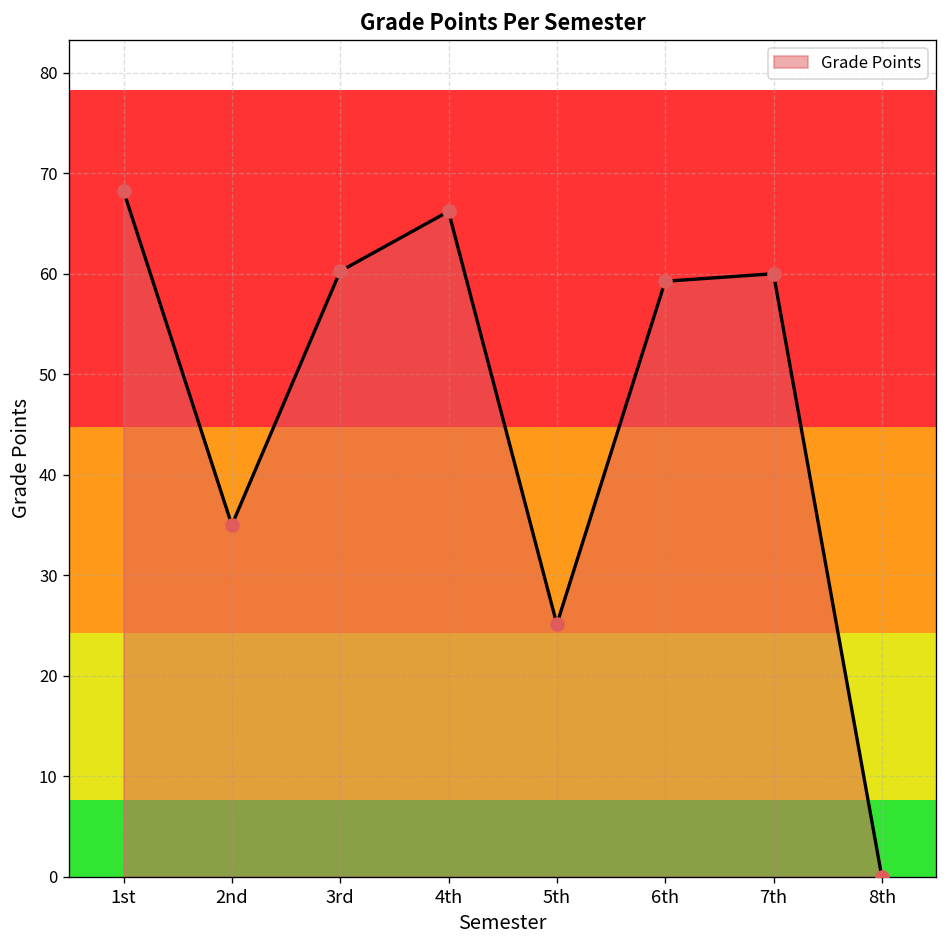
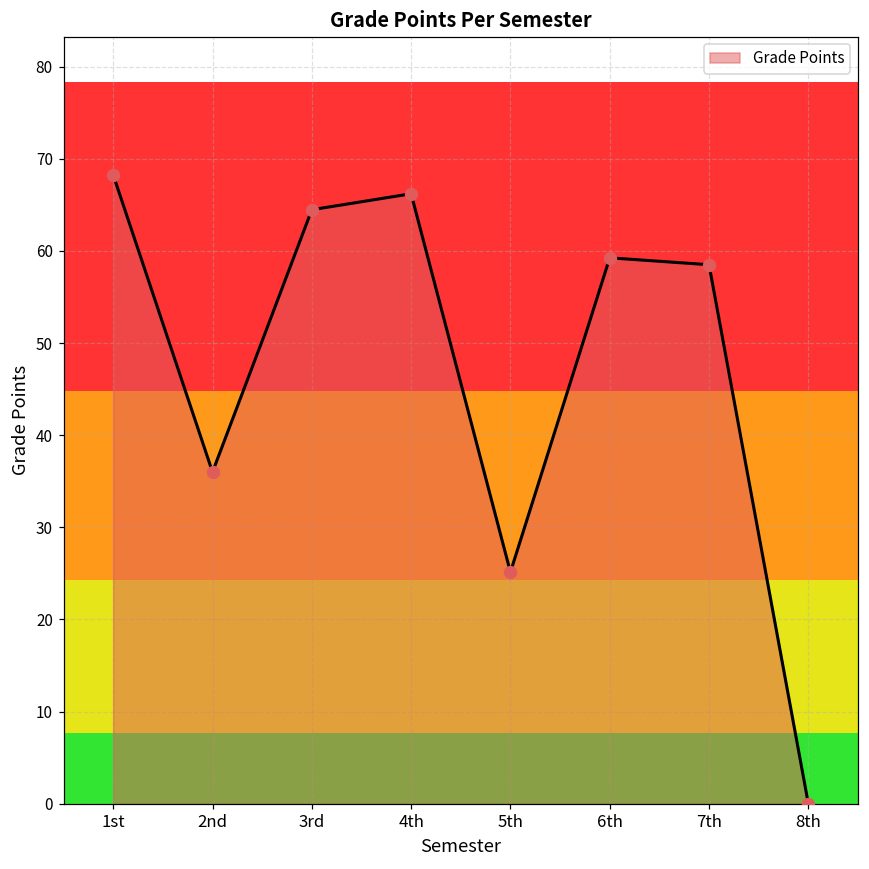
  {
    "1st": 68,
-   "2nd": 35,
-   "3rd": 60,
+   "2nd": 36,
+   "3rd": 64,
    "4th": 66,
    "5th": 25,
    "6th": 59,
-   "7th": 60,
+   "7th": 59,
    "8th": 0
  }
